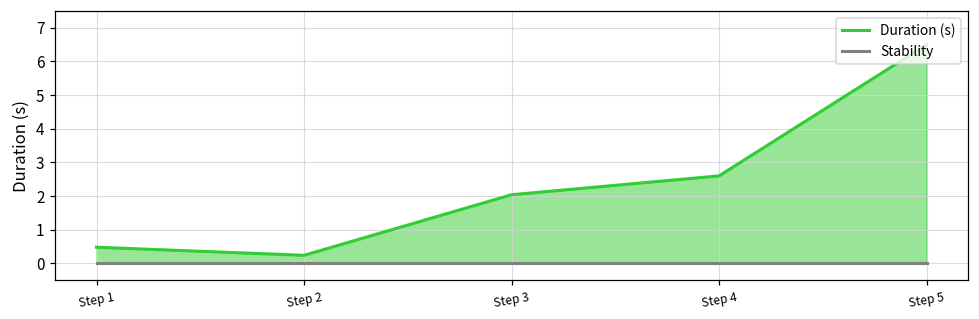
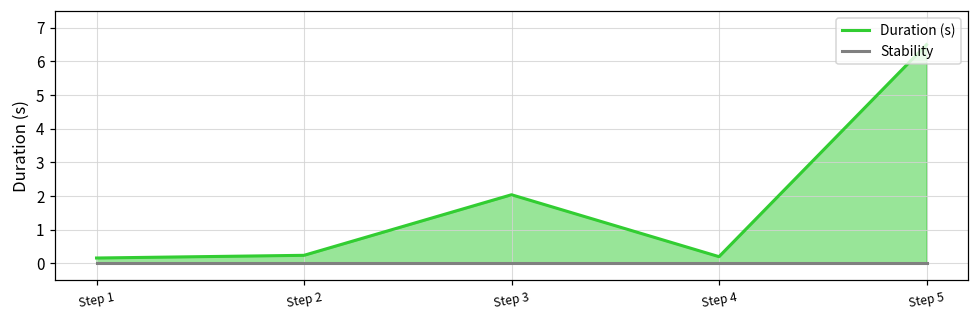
  {
    "Duration (s)": {
-     "Step 1": 0.5,
+     "Step 1": 0.2,
      "Step 2": 0.2,
      "Step 3": 2.0,
-     "Step 4": 2.6
+     "Step 4": 0.2
    },
    "Stability": {
      "Step 1": 0.0,
      "Step 2": 0.0,
      "Step 3": 0.0,
      "Step 4": 0.0,
      "Step 5": 0.0
    }
  }
